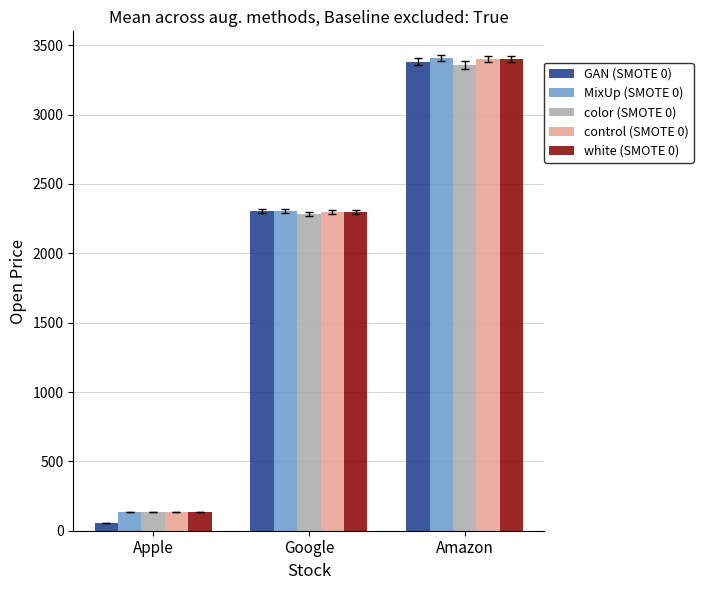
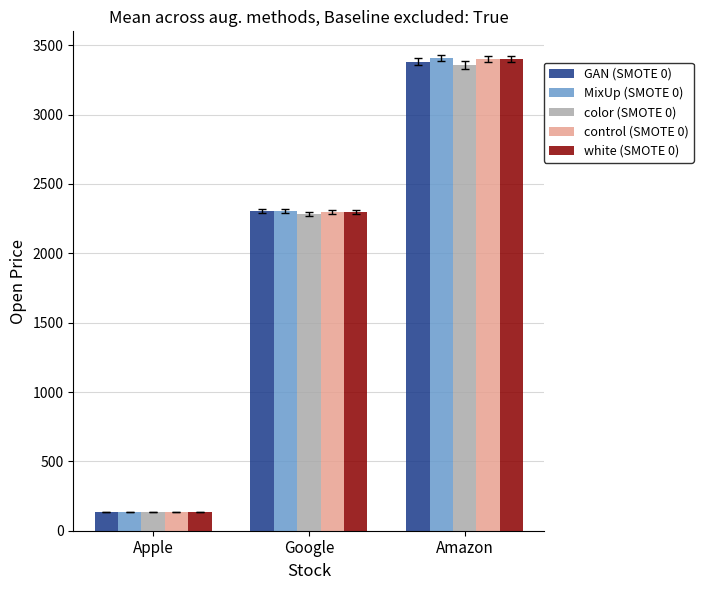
  {
    "GAN (SMOTE 0)": {
-     "Apple": 50,
+     "Apple": 130,
      "Google": 2300,
      "Amazon": 3380
    },
    "MixUp (SMOTE 0)": {
      "Apple": 140,
      "Google": 2310,
      "Amazon": 3410
    },
    "color (SMOTE 0)": {
      "Apple": 130,
      "Google": 2280,
      "Amazon": 3360
    },
    "control (SMOTE 0)": {
      "Apple": 130,
      "Google": 2300,
      "Amazon": 3400
    },
    "white (SMOTE 0)": {
      "Apple": 130,
      "Google": 2300,
      "Amazon": 3400
    }
  }
